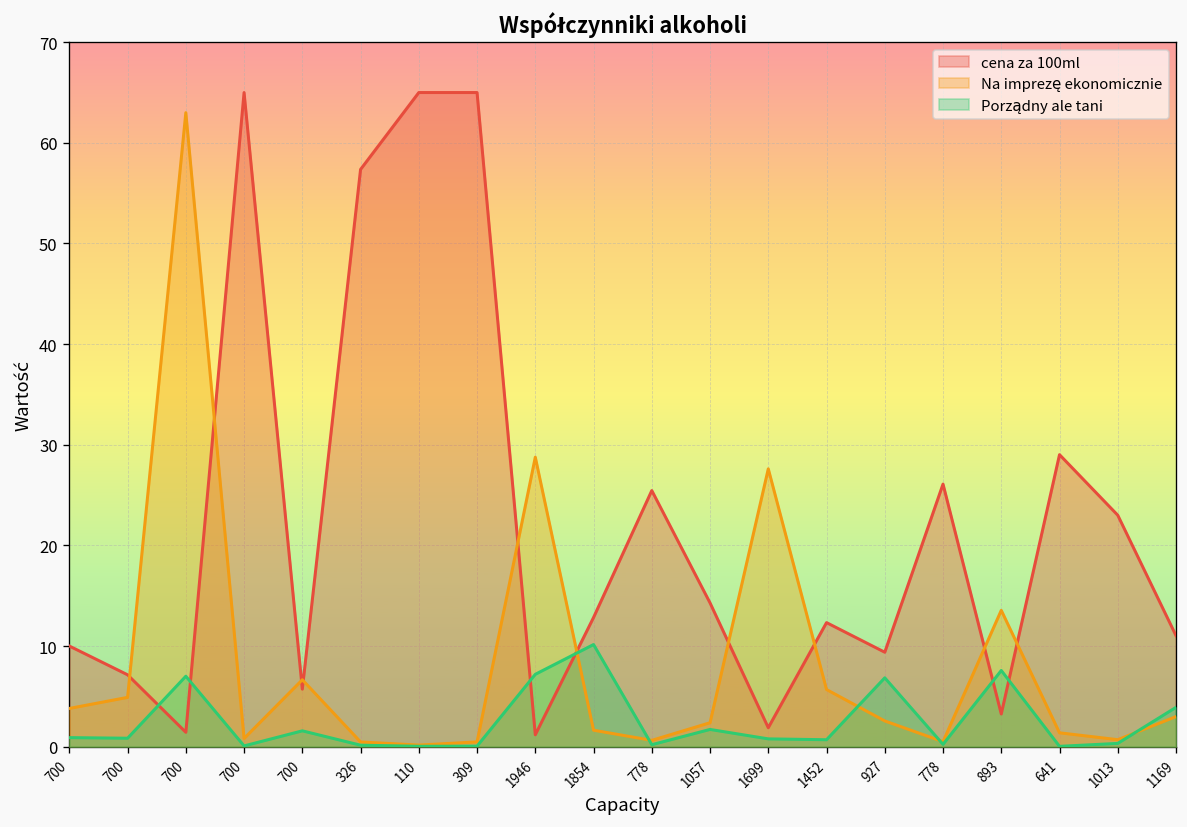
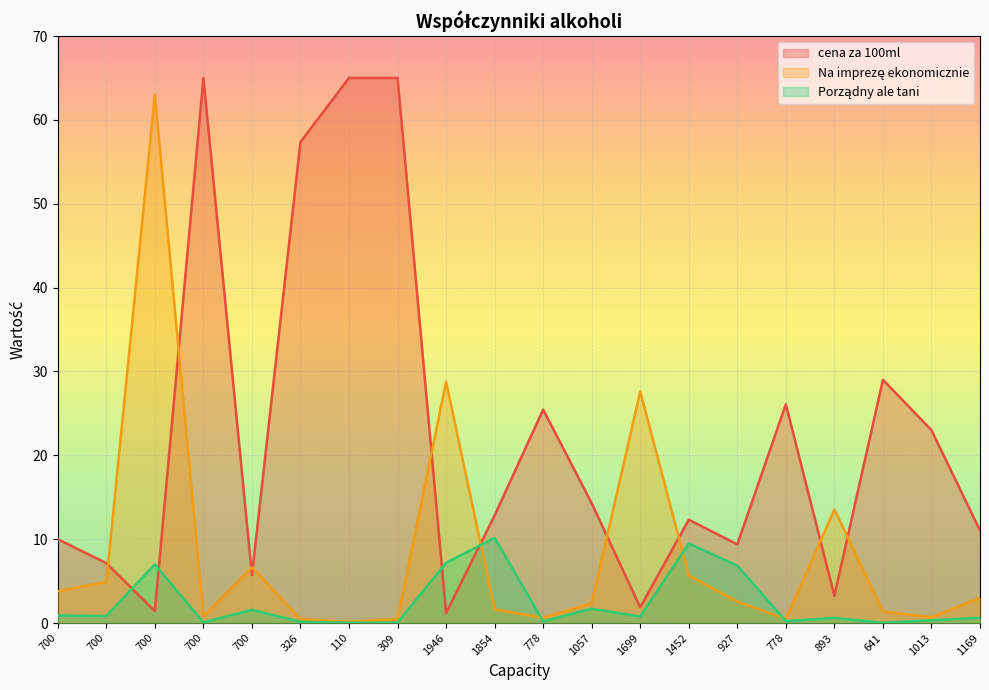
  {
    "Porządny ale tani": {
      "326": 0,
      "309": 0,
      "1946": 7,
      "1854": 10,
      "1057": 2,
      "1699": 1,
-     "1452": 1,
+     "1452": 9,
      "927": 7,
-     "893": 8,
+     "893": 1,
      "641": 0,
      "1013": 0,
-     "1169": 4
+     "1169": 1
    }
  }
